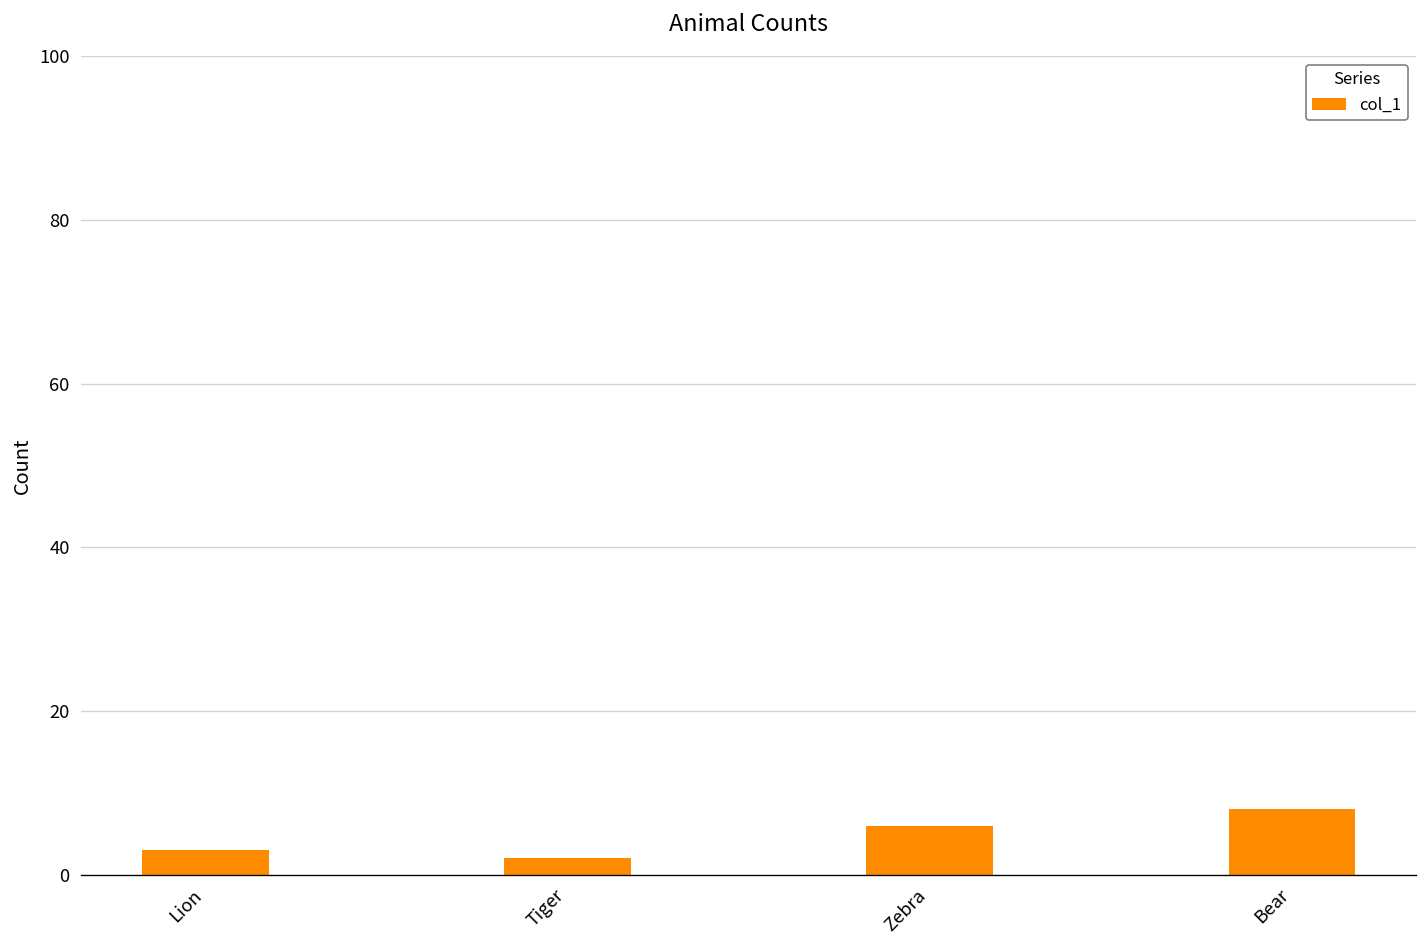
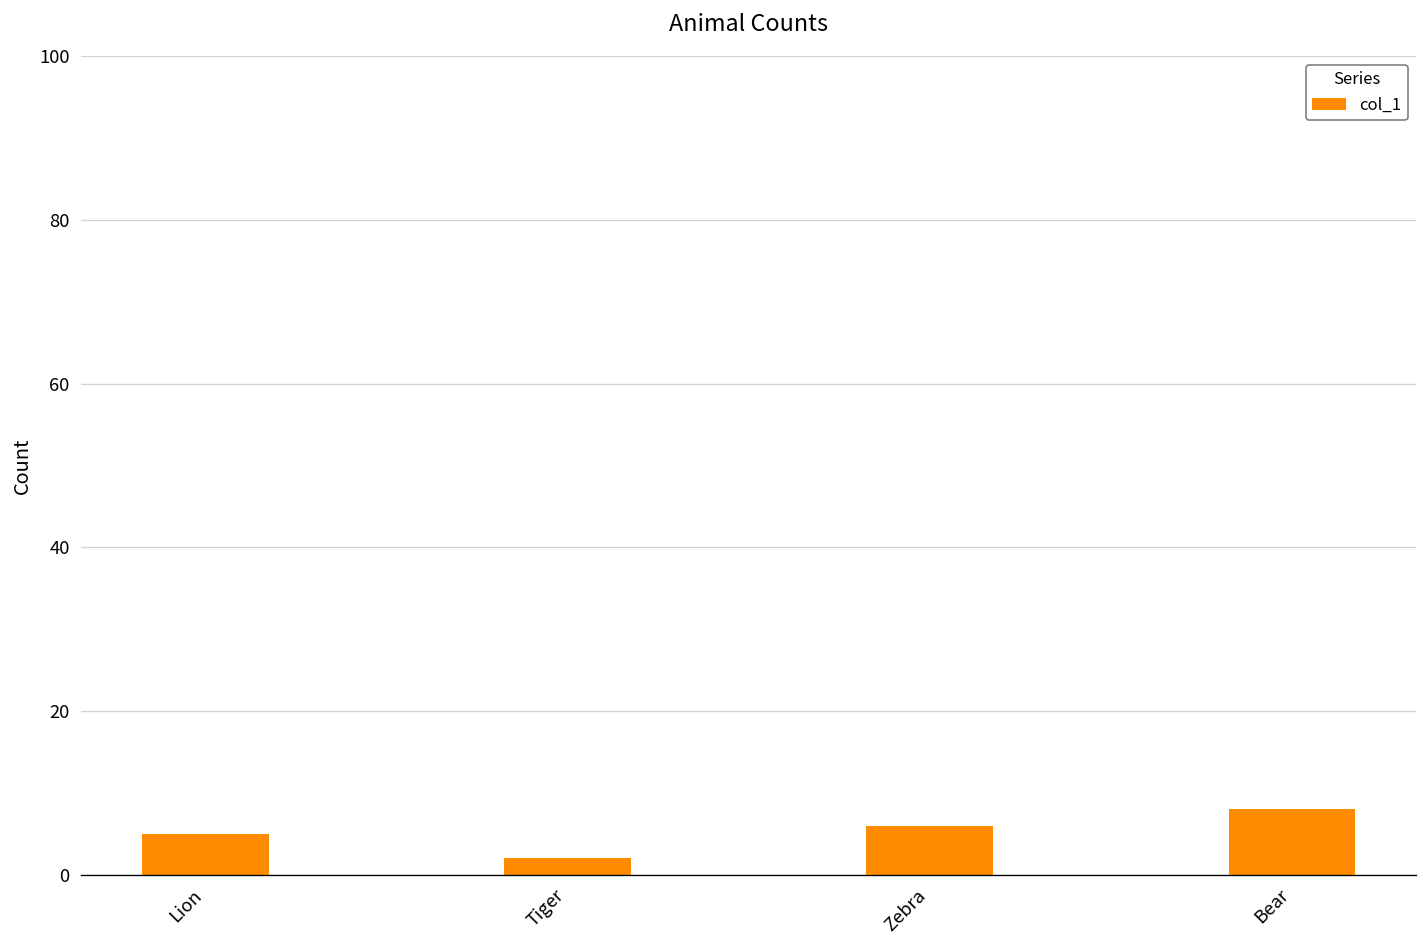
  {
-   "Lion": 3,
+   "Lion": 5,
    "Tiger": 2,
    "Zebra": 6,
    "Bear": 8
  }
